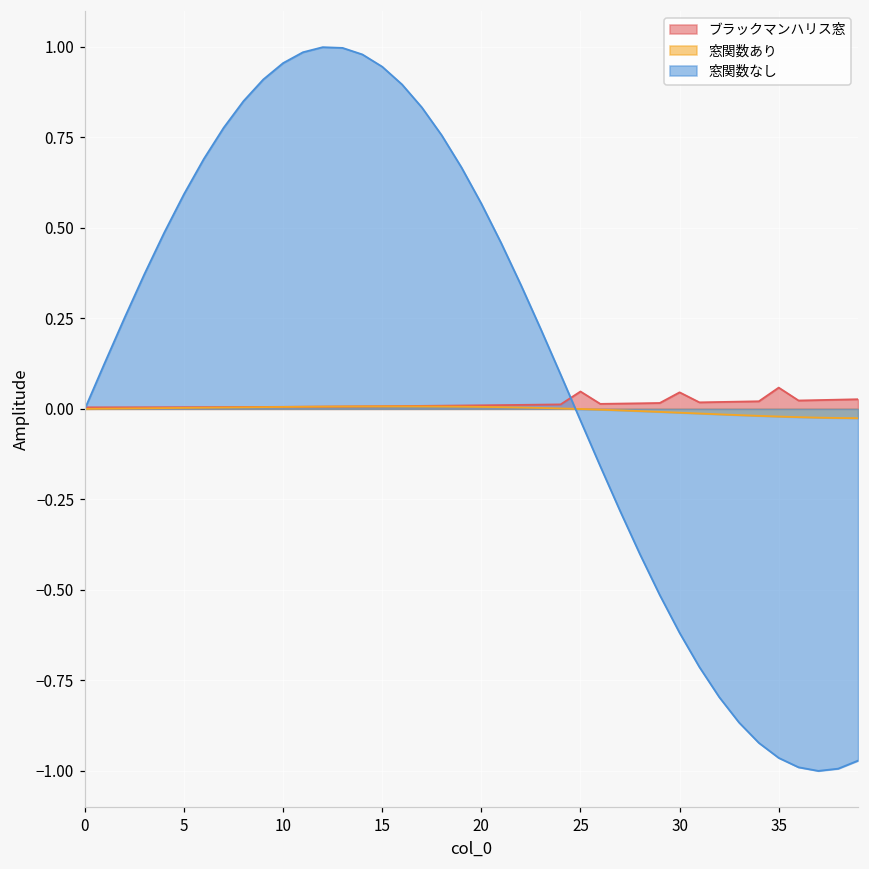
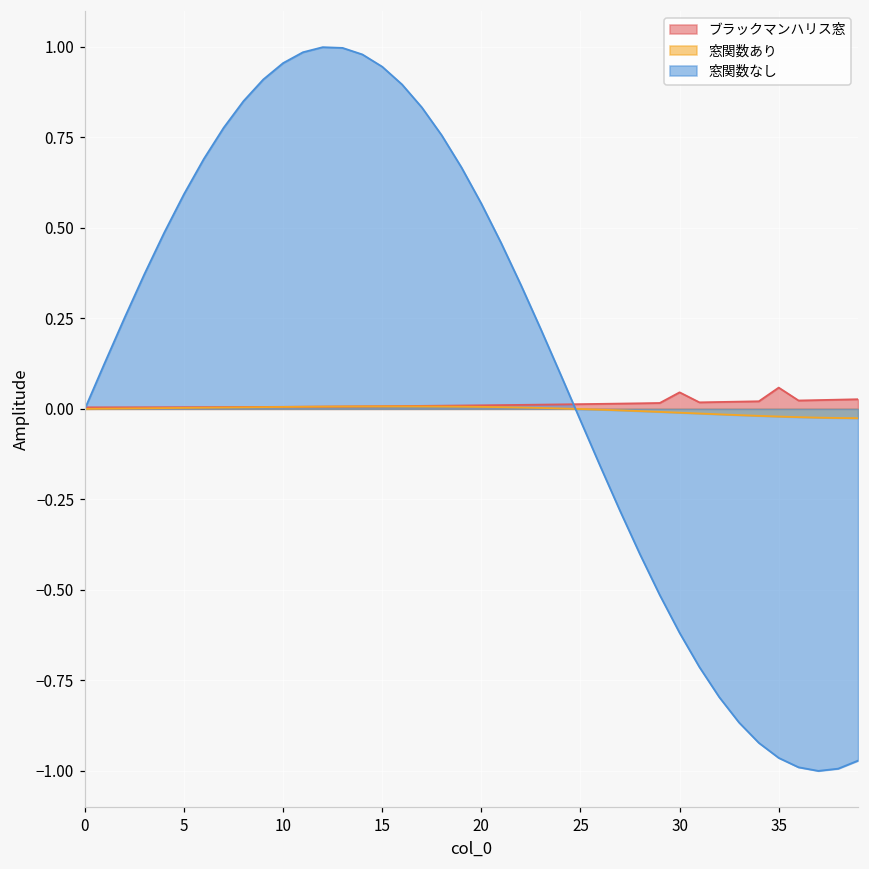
  {
    "ブラックマンハリス窓": {
-     "25": 0.05,
+     "25": 0.01,
      "30": 0.05,
      "35": 0.06
    }
  }
